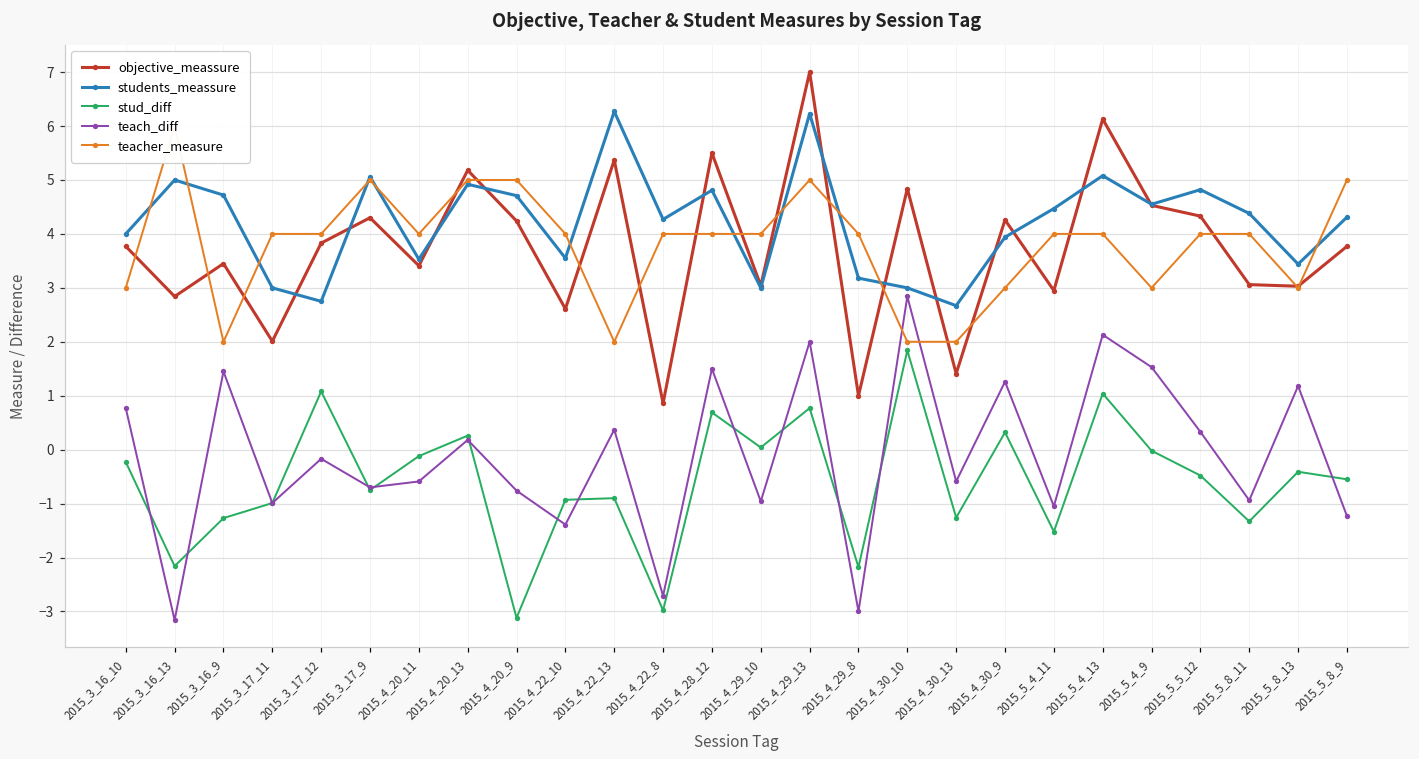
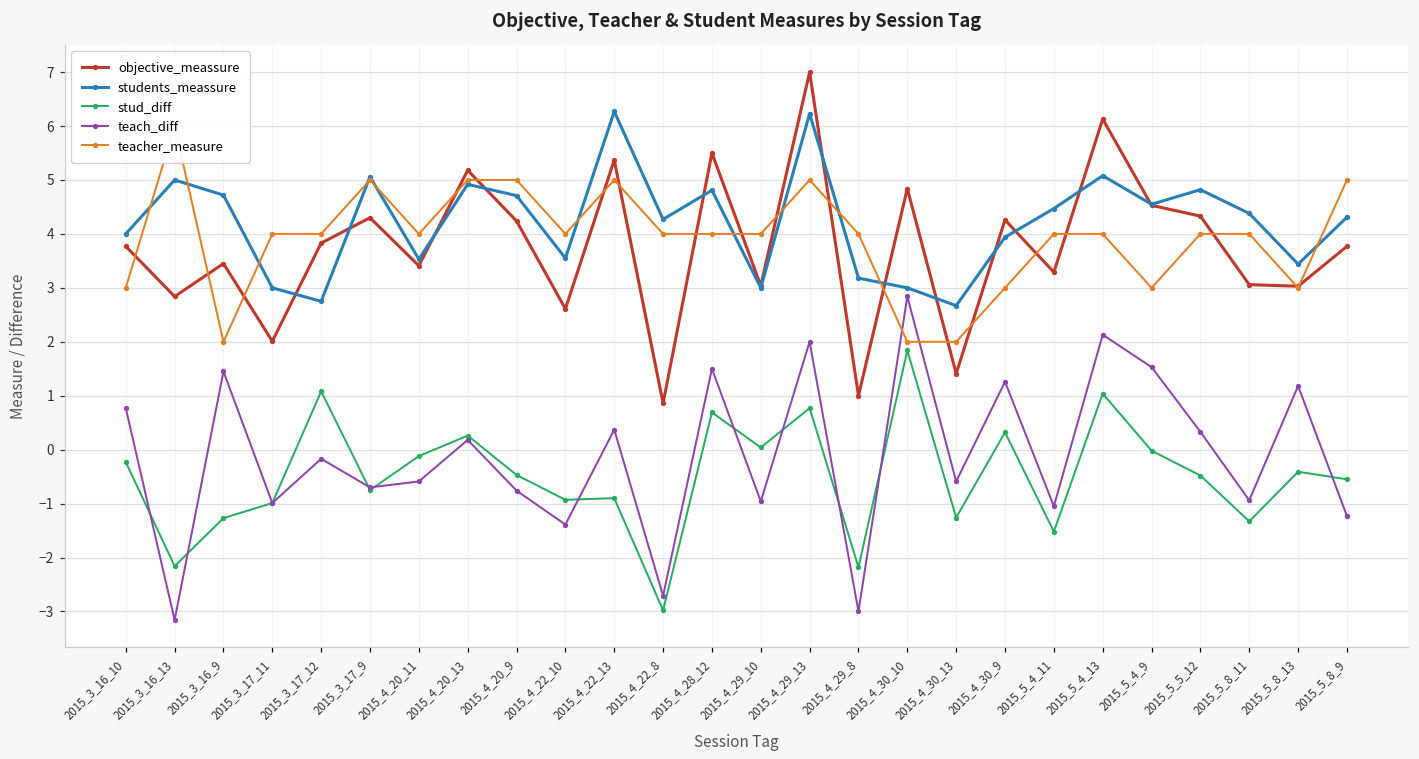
  {
    "objective_meassure": {
      "2015_3_16_10": 3.8,
      "2015_3_16_13": 2.8,
      "2015_3_16_9": 3.5,
      "2015_3_17_11": 2.0,
      "2015_3_17_12": 3.8,
      "2015_3_17_9": 4.3,
      "2015_4_20_11": 3.4,
      "2015_4_20_13": 5.2,
      "2015_4_20_9": 4.2,
      "2015_4_22_10": 2.6,
      "2015_4_22_13": 5.4,
      "2015_4_22_8": 0.9,
      "2015_4_28_12": 5.5,
      "2015_4_29_13": 7.0,
      "2015_4_29_8": 1.0,
      "2015_4_30_10": 4.8,
      "2015_4_30_13": 1.4,
      "2015_4_30_9": 4.3,
-     "2015_5_4_11": 3.0,
+     "2015_5_4_11": 3.3,
      "2015_5_4_13": 6.1,
      "2015_5_5_12": 4.3,
      "2015_5_8_11": 3.1,
      "2015_5_8_9": 3.8
    },
    "students_meassure": {
      "2015_3_16_10": 4.0,
      "2015_3_16_13": 5.0,
      "2015_3_16_9": 4.7,
      "2015_3_17_11": 3.0,
      "2015_3_17_12": 2.8,
      "2015_3_17_9": 5.1,
      "2015_4_20_11": 3.5,
      "2015_4_20_13": 4.9,
      "2015_4_20_9": 4.7,
      "2015_4_22_10": 3.6,
      "2015_4_22_13": 6.3,
      "2015_4_22_8": 4.3,
      "2015_4_28_12": 4.8,
      "2015_4_29_13": 6.2,
      "2015_4_29_8": 3.2,
      "2015_4_30_10": 3.0,
      "2015_4_30_13": 2.7,
      "2015_4_30_9": 3.9,
      "2015_5_4_11": 4.5,
      "2015_5_4_13": 5.1,
      "2015_5_5_12": 4.8,
      "2015_5_8_11": 4.4,
      "2015_5_8_13": 3.4,
      "2015_5_8_9": 4.3
    },
    "stud_diff": {
      "2015_3_16_10": -0.2,
      "2015_3_16_13": -2.2,
      "2015_3_16_9": -1.3,
      "2015_3_17_12": 1.1,
      "2015_4_20_11": -0.1,
      "2015_4_20_13": 0.3,
-     "2015_4_20_9": -3.1,
+     "2015_4_20_9": -0.5,
      "2015_4_22_10": -0.9,
      "2015_4_22_13": -0.9,
      "2015_4_22_8": -3.0,
      "2015_4_28_12": 0.7,
      "2015_4_29_10": 0.0,
      "2015_4_29_13": 0.8,
      "2015_4_29_8": -2.2,
      "2015_4_30_10": 1.8,
      "2015_4_30_13": -1.3,
      "2015_4_30_9": 0.3,
      "2015_5_4_11": -1.5,
      "2015_5_4_13": 1.0,
      "2015_5_4_9": 0.0,
      "2015_5_5_12": -0.5,
      "2015_5_8_11": -1.3,
      "2015_5_8_13": -0.4,
      "2015_5_8_9": -0.6
    },
    "teach_diff": {
      "2015_3_16_10": 0.8,
      "2015_3_16_13": -3.2,
      "2015_3_16_9": 1.5,
      "2015_3_17_12": -0.2,
      "2015_4_20_11": -0.6,
      "2015_4_20_13": 0.2,
      "2015_4_20_9": -0.8,
      "2015_4_22_10": -1.4,
      "2015_4_22_13": 0.4,
      "2015_4_22_8": -2.7,
      "2015_4_28_12": 1.5,
      "2015_4_29_10": -1.0,
      "2015_4_29_13": 2.0,
      "2015_4_29_8": -3.0,
      "2015_4_30_10": 2.8,
      "2015_4_30_13": -0.6,
      "2015_4_30_9": 1.3,
      "2015_5_4_11": -1.1,
      "2015_5_4_13": 2.1,
      "2015_5_4_9": 1.5,
      "2015_5_5_12": 0.3,
      "2015_5_8_11": -0.9,
      "2015_5_8_13": 1.2,
      "2015_5_8_9": -1.2
    },
    "teacher_measure": {
      "2015_3_16_10": 3,
      "2015_3_16_9": 2,
      "2015_3_17_11": 4,
      "2015_3_17_12": 4,
      "2015_3_17_9": 5,
      "2015_4_20_11": 4,
      "2015_4_20_13": 5,
      "2015_4_20_9": 5,
      "2015_4_22_10": 4,
-     "2015_4_22_13": 2,
+     "2015_4_22_13": 5,
      "2015_4_22_8": 4,
      "2015_4_28_12": 4,
      "2015_4_29_10": 4,
      "2015_4_29_13": 5,
      "2015_4_29_8": 4,
      "2015_4_30_10": 2,
      "2015_4_30_13": 2,
      "2015_4_30_9": 3,
      "2015_5_4_11": 4,
      "2015_5_4_13": 4,
      "2015_5_4_9": 3,
      "2015_5_5_12": 4,
      "2015_5_8_11": 4,
      "2015_5_8_9": 5
    }
  }
